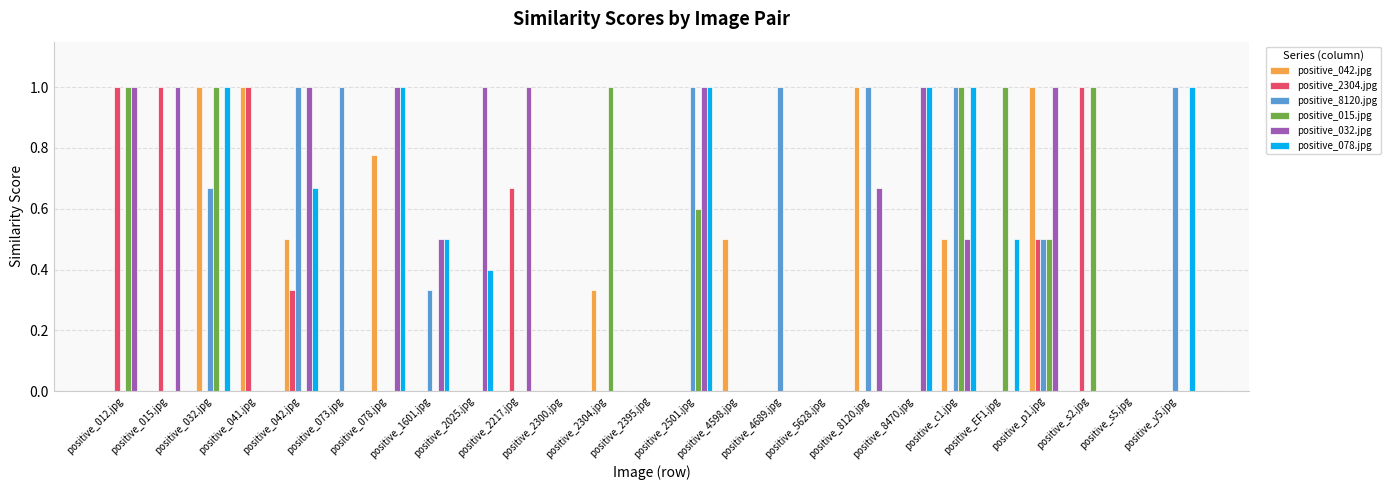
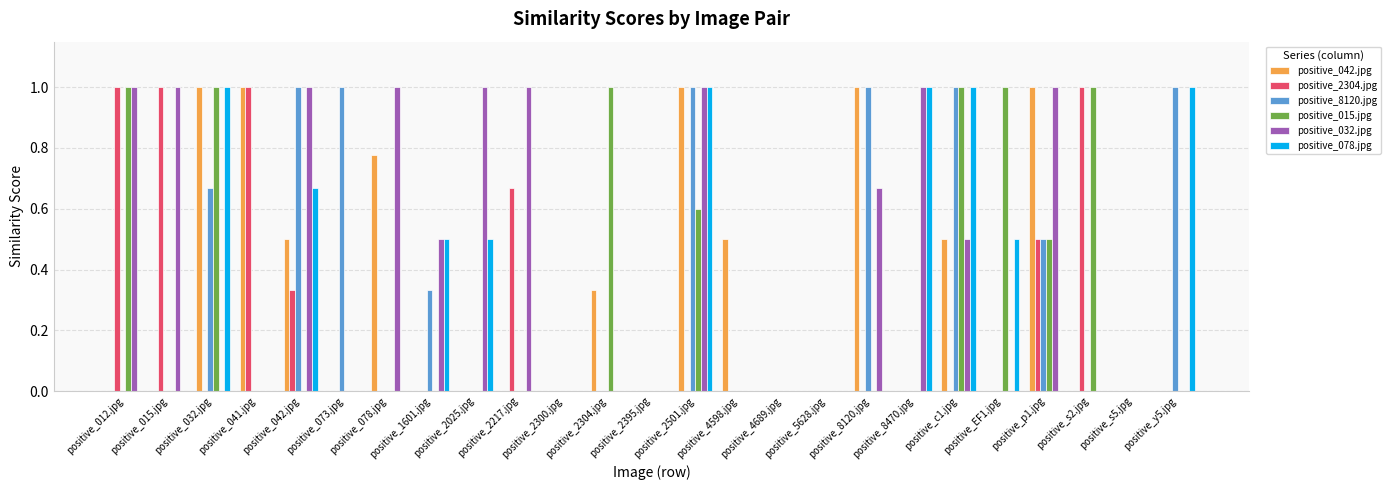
  {
    "positive_042.jpg": {
      "positive_012.jpg": 0,
      "positive_015.jpg": 0,
      "positive_032.jpg": 1,
      "positive_041.jpg": 1,
      "positive_042.jpg": 0.50,
      "positive_073.jpg": 0,
      "positive_078.jpg": 0.78,
      "positive_1601.jpg": 0,
      "positive_2025.jpg": 0,
      "positive_2217.jpg": 0,
      "positive_2300.jpg": 0,
      "positive_2304.jpg": 0.33,
      "positive_2395.jpg": 0,
-     "positive_2501.jpg": 0,
+     "positive_2501.jpg": 1,
      "positive_4598.jpg": 0.50,
      "positive_4689.jpg": 0,
      "positive_5628.jpg": 0,
      "positive_8120.jpg": 1,
      "positive_8470.jpg": 0,
      "positive_c1.jpg": 0.50,
      "positive_EF1.jpg": 0,
      "positive_p1.jpg": 1,
      "positive_s2.jpg": 0,
      "positive_s5.jpg": 0,
      "positive_y5.jpg": 0
    },
    "positive_2304.jpg": {
      "positive_012.jpg": 1.0,
      "positive_015.jpg": 1.0,
      "positive_032.jpg": 0.0,
      "positive_041.jpg": 1.0,
      "positive_042.jpg": 0.33,
      "positive_073.jpg": 0.0,
      "positive_078.jpg": 0.0,
      "positive_1601.jpg": 0.0,
      "positive_2025.jpg": 0.0,
      "positive_2217.jpg": 0.67,
      "positive_2300.jpg": 0.0,
      "positive_2304.jpg": 0.0,
      "positive_2395.jpg": 0.0,
      "positive_2501.jpg": 0.0,
      "positive_4598.jpg": 0.0,
      "positive_4689.jpg": 0.0,
      "positive_5628.jpg": 0.0,
      "positive_8120.jpg": 0.0,
      "positive_8470.jpg": 0.0,
      "positive_c1.jpg": 0.0,
      "positive_EF1.jpg": 0.0,
      "positive_p1.jpg": 0.5,
      "positive_s2.jpg": 1.0,
      "positive_s5.jpg": 0.0,
      "positive_y5.jpg": 0.0
    },
    "positive_8120.jpg": {
      "positive_012.jpg": 0,
      "positive_015.jpg": 0,
      "positive_032.jpg": 0.67,
      "positive_041.jpg": 0,
      "positive_042.jpg": 1,
      "positive_073.jpg": 1,
      "positive_078.jpg": 0,
      "positive_1601.jpg": 0.33,
      "positive_2025.jpg": 0,
      "positive_2217.jpg": 0,
      "positive_2300.jpg": 0,
      "positive_2304.jpg": 0,
      "positive_2395.jpg": 0,
      "positive_2501.jpg": 1,
      "positive_4598.jpg": 0,
-     "positive_4689.jpg": 1,
+     "positive_4689.jpg": 0,
      "positive_5628.jpg": 0,
      "positive_8120.jpg": 1,
      "positive_8470.jpg": 0,
      "positive_c1.jpg": 1,
      "positive_EF1.jpg": 0,
      "positive_p1.jpg": 0.50,
      "positive_s2.jpg": 0,
      "positive_s5.jpg": 0,
      "positive_y5.jpg": 1
    },
    "positive_015.jpg": {
      "positive_012.jpg": 1.0,
      "positive_015.jpg": 0.0,
      "positive_032.jpg": 1.0,
      "positive_041.jpg": 0.0,
      "positive_042.jpg": 0.0,
      "positive_073.jpg": 0.0,
      "positive_078.jpg": 0.0,
      "positive_1601.jpg": 0.0,
      "positive_2025.jpg": 0.0,
      "positive_2217.jpg": 0.0,
      "positive_2300.jpg": 0.0,
      "positive_2304.jpg": 1.0,
      "positive_2395.jpg": 0.0,
      "positive_2501.jpg": 0.6,
      "positive_4598.jpg": 0.0,
      "positive_4689.jpg": 0.0,
      "positive_5628.jpg": 0.0,
      "positive_8120.jpg": 0.0,
      "positive_8470.jpg": 0.0,
      "positive_c1.jpg": 1.0,
      "positive_EF1.jpg": 1.0,
      "positive_p1.jpg": 0.5,
      "positive_s2.jpg": 1.0,
      "positive_s5.jpg": 0.0,
      "positive_y5.jpg": 0.0
    },
    "positive_032.jpg": {
      "positive_012.jpg": 1.0,
      "positive_015.jpg": 1.0,
      "positive_032.jpg": 0.0,
      "positive_041.jpg": 0.0,
      "positive_042.jpg": 1.0,
      "positive_073.jpg": 0.0,
      "positive_078.jpg": 1.0,
      "positive_1601.jpg": 0.5,
      "positive_2025.jpg": 1.0,
      "positive_2217.jpg": 1.0,
      "positive_2300.jpg": 0.0,
      "positive_2304.jpg": 0.0,
      "positive_2395.jpg": 0.0,
      "positive_2501.jpg": 1.0,
      "positive_4598.jpg": 0.0,
      "positive_4689.jpg": 0.0,
      "positive_5628.jpg": 0.0,
      "positive_8120.jpg": 0.67,
      "positive_8470.jpg": 1.0,
      "positive_c1.jpg": 0.5,
      "positive_EF1.jpg": 0.0,
      "positive_p1.jpg": 1.0,
      "positive_s2.jpg": 0.0,
      "positive_s5.jpg": 0.0,
      "positive_y5.jpg": 0.0
    },
    "positive_078.jpg": {
      "positive_012.jpg": 0.0,
      "positive_015.jpg": 0.0,
      "positive_032.jpg": 1.0,
      "positive_041.jpg": 0.0,
      "positive_042.jpg": 0.67,
      "positive_073.jpg": 0.0,
-     "positive_078.jpg": 1,
+     "positive_078.jpg": 0,
      "positive_1601.jpg": 0.5,
-     "positive_2025.jpg": 0.4,
+     "positive_2025.jpg": 0.5,
      "positive_2217.jpg": 0.0,
      "positive_2300.jpg": 0.0,
      "positive_2304.jpg": 0.0,
      "positive_2395.jpg": 0.0,
      "positive_2501.jpg": 1.0,
      "positive_4598.jpg": 0.0,
      "positive_4689.jpg": 0.0,
      "positive_5628.jpg": 0.0,
      "positive_8120.jpg": 0.0,
      "positive_8470.jpg": 1.0,
      "positive_c1.jpg": 1.0,
      "positive_EF1.jpg": 0.5,
      "positive_p1.jpg": 0.0,
      "positive_s2.jpg": 0.0,
      "positive_s5.jpg": 0.0,
      "positive_y5.jpg": 1.0
    }
  }
